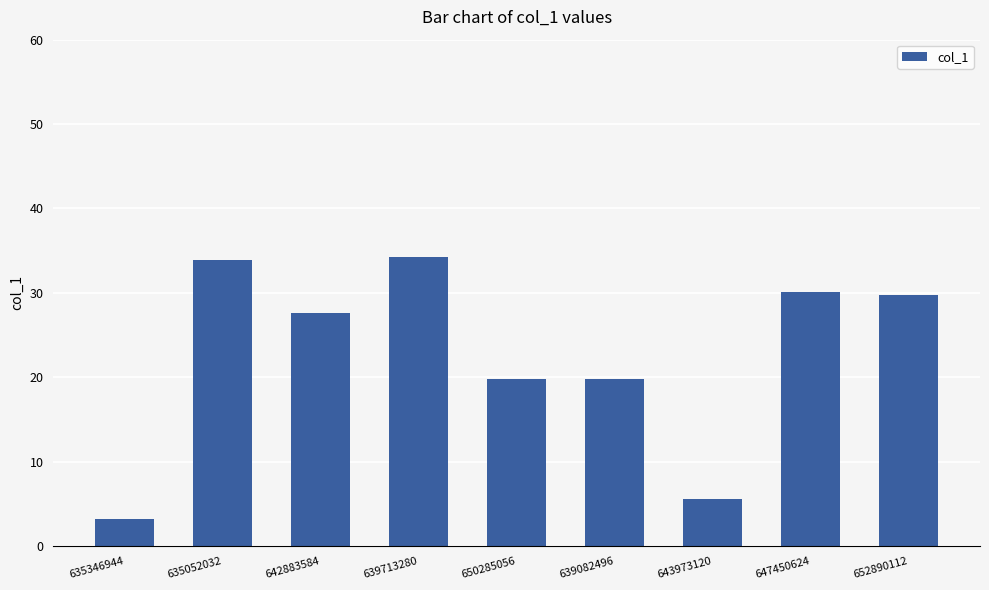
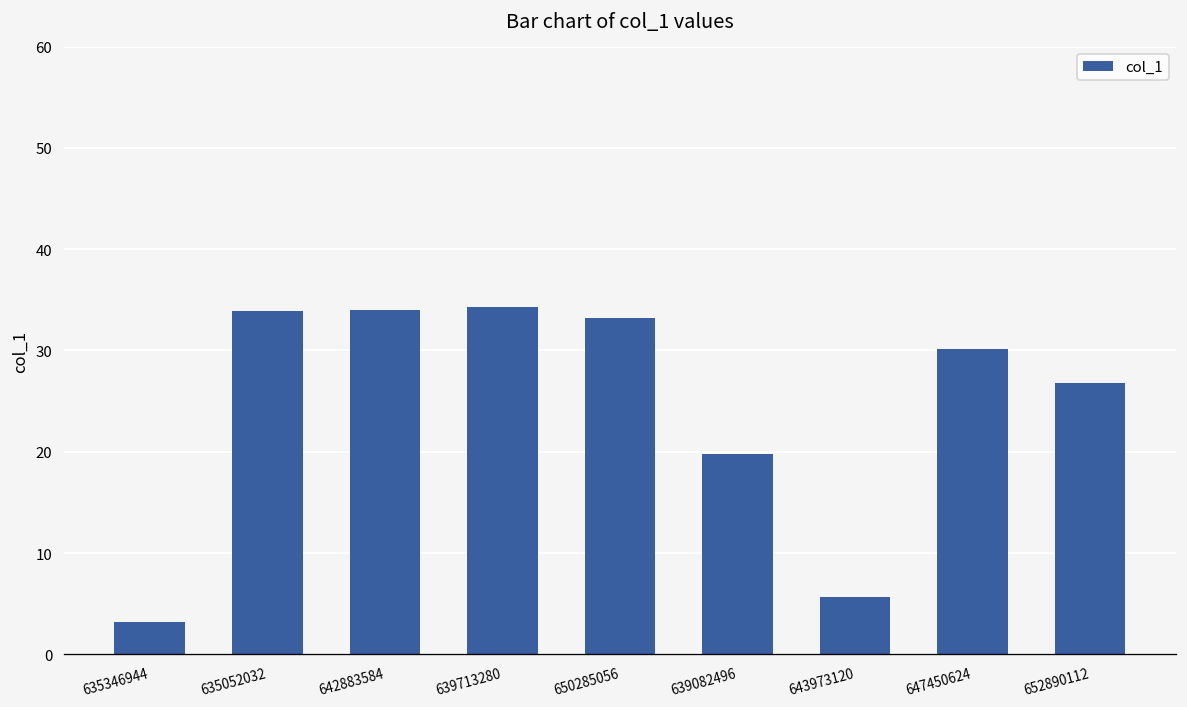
  {
    "635346944": 3,
    "635052032": 34,
-   "642883584": 28,
+   "642883584": 34,
    "639713280": 34,
-   "650285056": 20,
+   "650285056": 33,
    "639082496": 20,
    "643973120": 6,
    "647450624": 30,
-   "652890112": 30
+   "652890112": 27
  }
